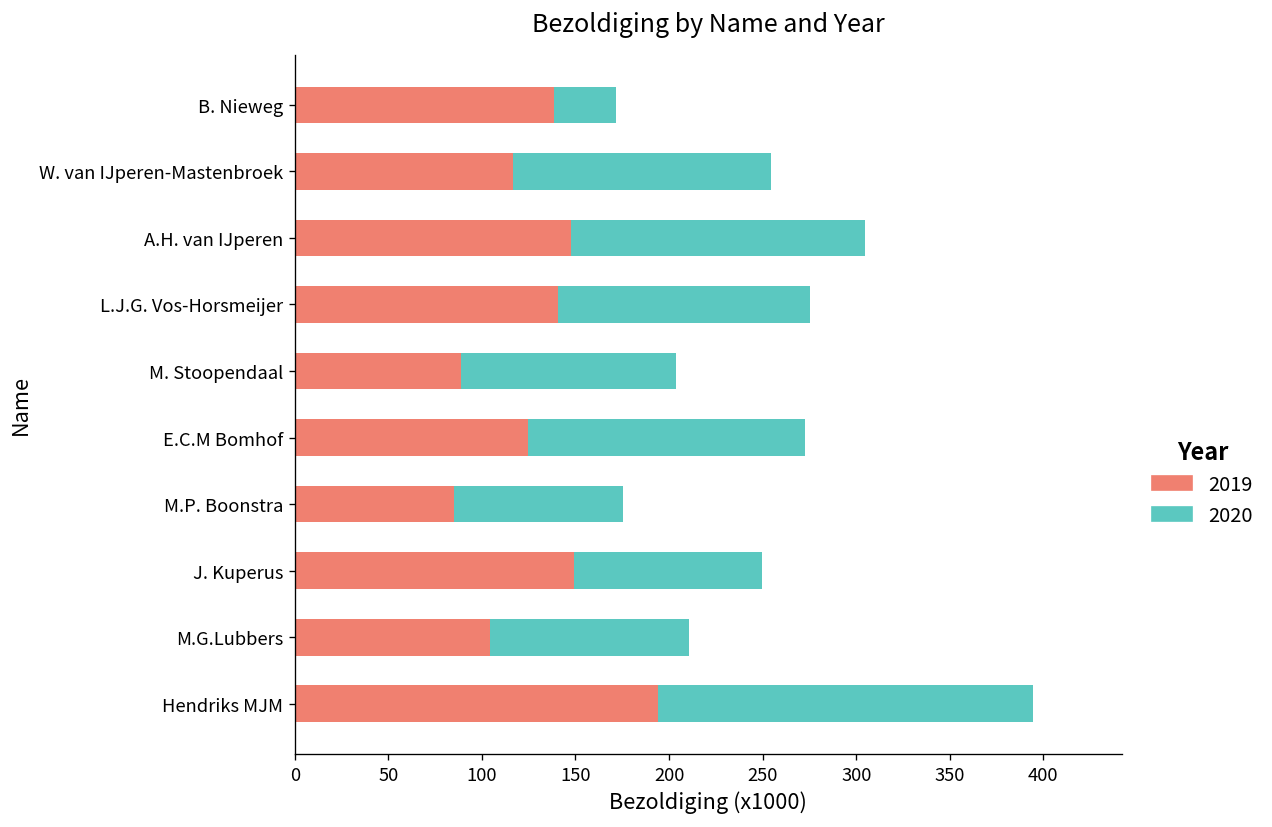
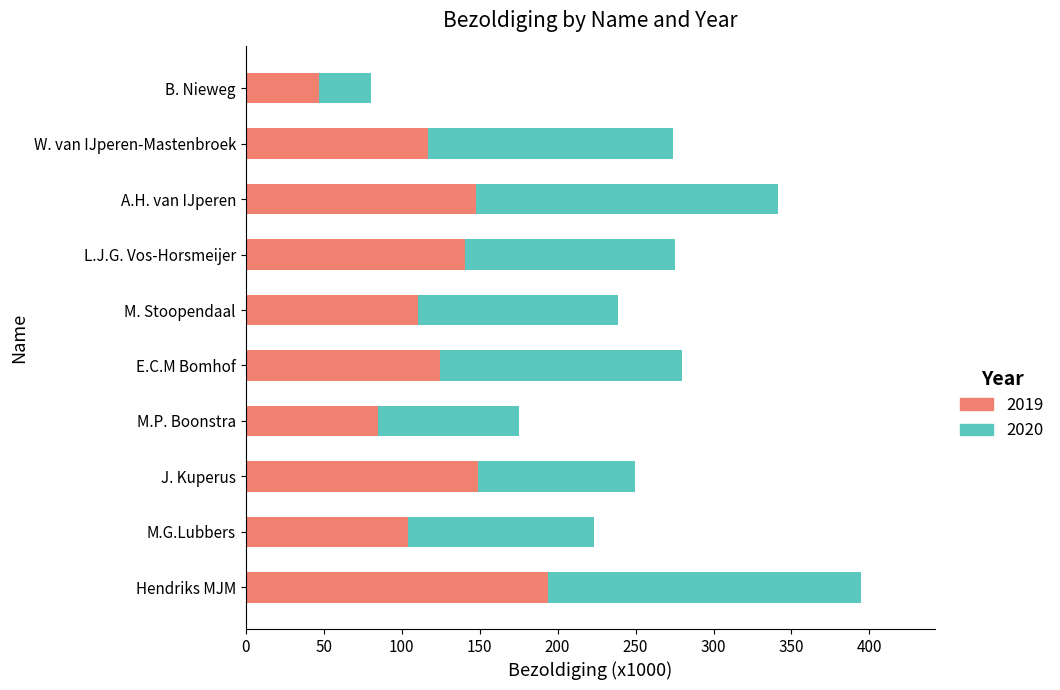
  {
    "2019": {
-     "B. Nieweg": 138,
+     "B. Nieweg": 47,
      "W. van IJperen-Mastenbroek": 117,
      "A.H. van IJperen": 148,
      "L.J.G. Vos-Horsmeijer": 141,
-     "M. Stoopendaal": 89,
+     "M. Stoopendaal": 111,
      "E.C.M Bomhof": 125,
      "M.P. Boonstra": 85,
      "J. Kuperus": 149,
      "M.G.Lubbers": 104,
      "Hendriks MJM": 194
    },
    "2020": {
      "B. Nieweg": 33,
-     "W. van IJperen-Mastenbroek": 138,
-     "A.H. van IJperen": 157,
+     "W. van IJperen-Mastenbroek": 157,
+     "A.H. van IJperen": 194,
      "L.J.G. Vos-Horsmeijer": 135,
-     "M. Stoopendaal": 115,
-     "E.C.M Bomhof": 148,
+     "M. Stoopendaal": 128,
+     "E.C.M Bomhof": 155,
      "M.P. Boonstra": 90,
      "J. Kuperus": 101,
-     "M.G.Lubbers": 106,
+     "M.G.Lubbers": 119,
      "Hendriks MJM": 201
    }
  }
